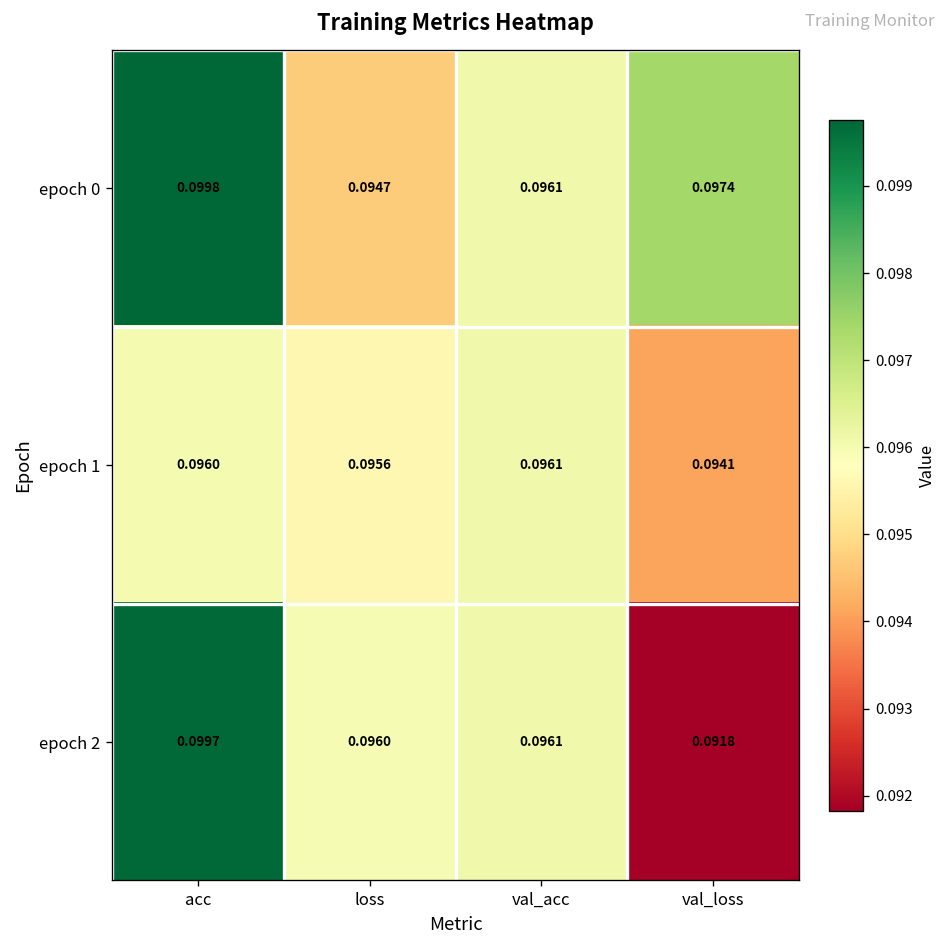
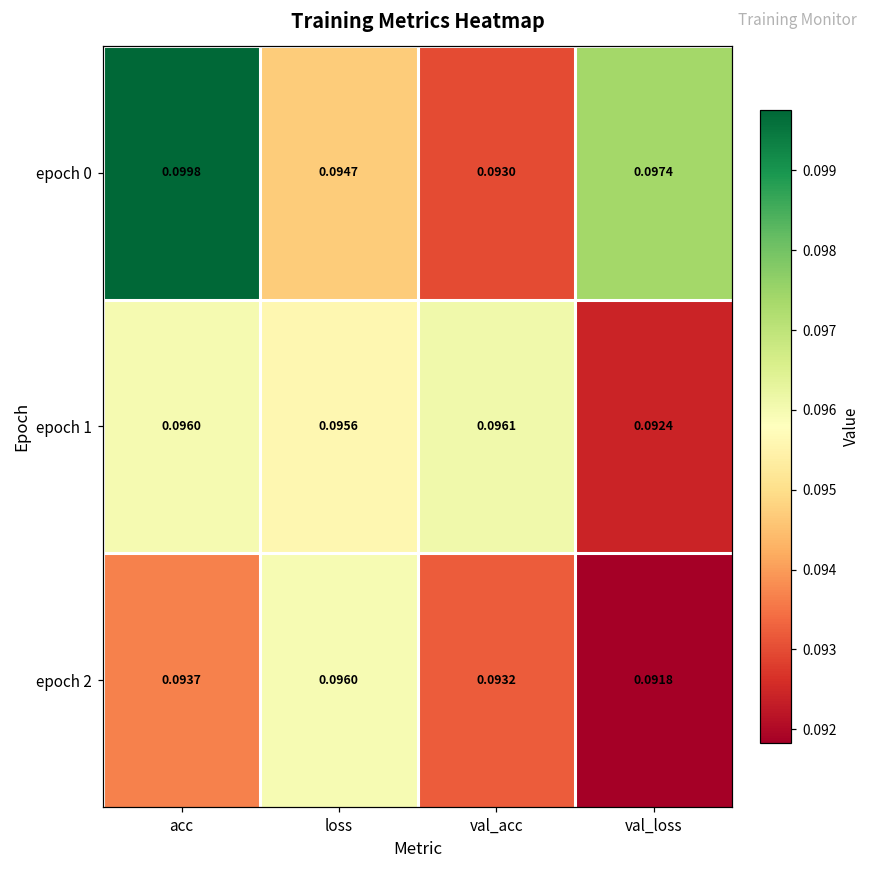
  {
    "epoch 0": {
      "acc": 0.0998,
      "loss": 0.0947,
-     "val_acc": 0.0961,
+     "val_acc": 0.0930,
      "val_loss": 0.0974
    },
    "epoch 1": {
      "acc": 0.0960,
      "loss": 0.0956,
      "val_acc": 0.0961,
-     "val_loss": 0.0941
+     "val_loss": 0.0924
    },
    "epoch 2": {
-     "acc": 0.0997,
+     "acc": 0.0937,
      "loss": 0.0960,
-     "val_acc": 0.0961,
+     "val_acc": 0.0932,
      "val_loss": 0.0918
    }
  }
